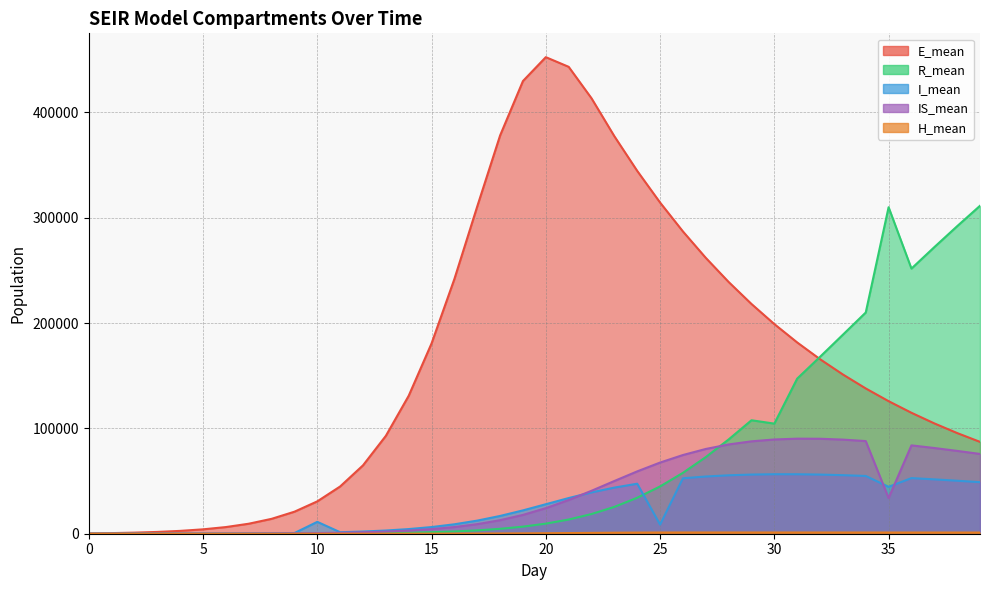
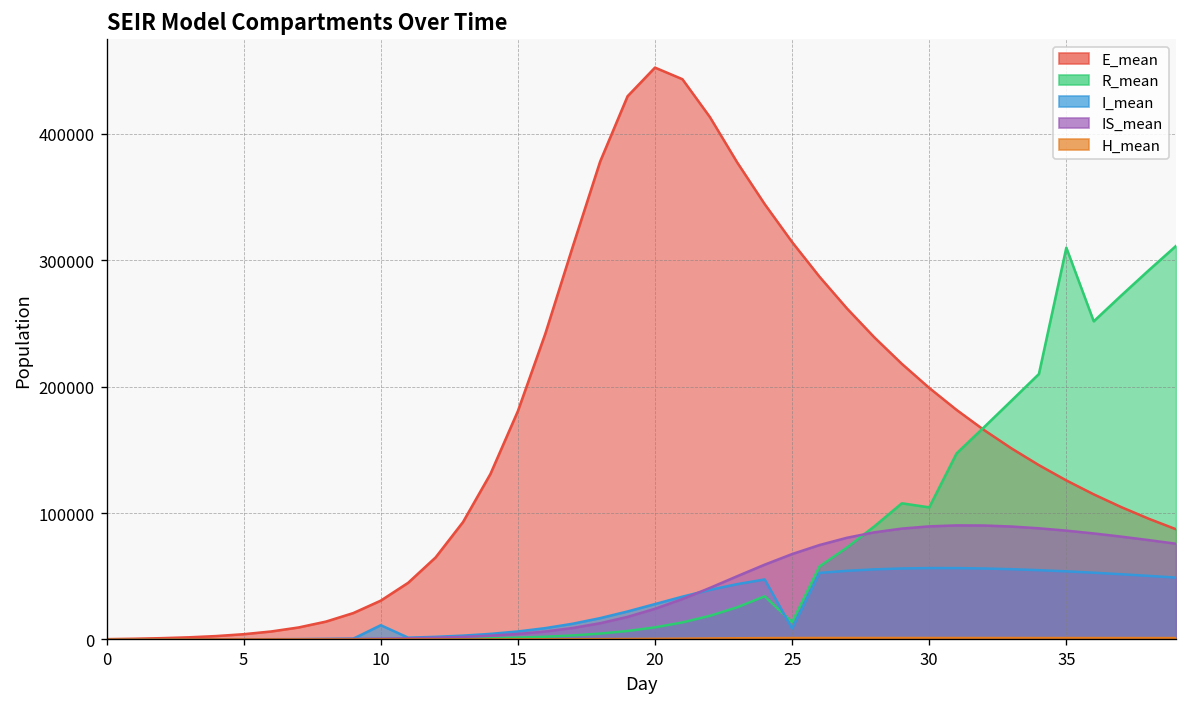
  {
    "R_mean": {
      "20": 10000,
-     "25": 45000,
+     "25": 14000,
      "30": 105000,
      "35": 310000
    },
    "I_mean": {
      "10": 11000,
      "20": 28000,
      "25": 9000,
      "30": 56000,
-     "35": 45000
+     "35": 54000
    },
    "IS_mean": {
      "20": 24000,
      "25": 68000,
      "30": 89000,
-     "35": 34000
+     "35": 86000
    }
  }
